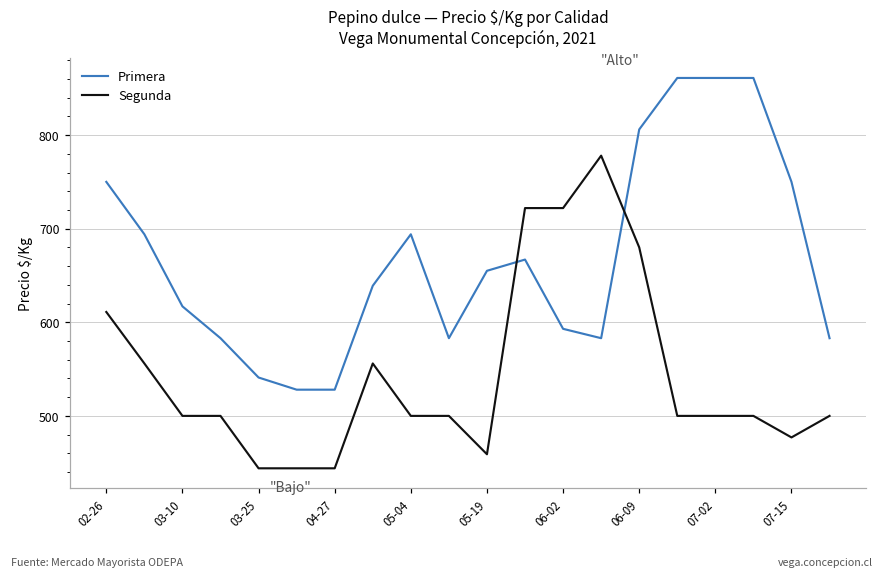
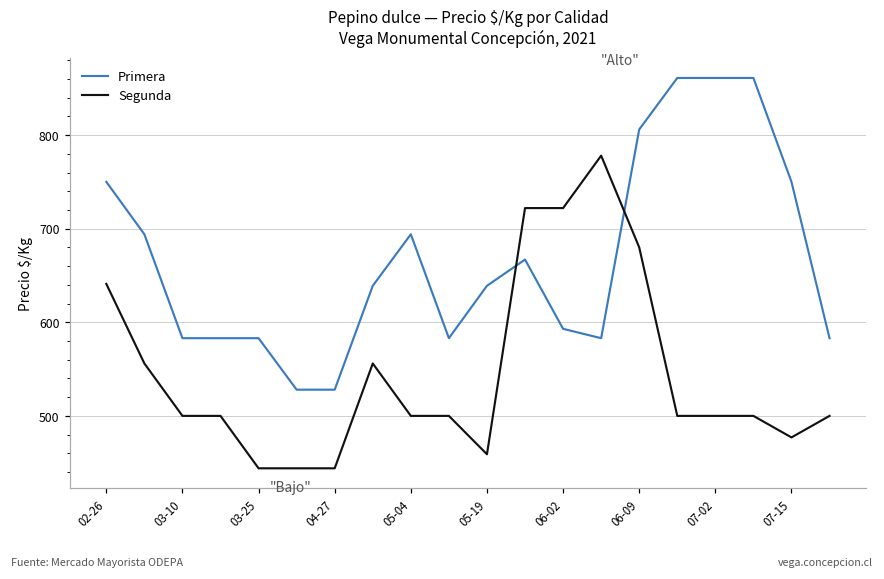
  {
    "Primera": {
      "02-26": 750,
-     "03-10": 620,
-     "03-25": 540,
+     "03-10": 580,
+     "03-25": 580,
      "04-27": 530,
      "05-04": 690,
-     "05-19": 660,
+     "05-19": 640,
      "06-02": 590,
      "06-09": 810,
      "07-02": 860,
      "07-15": 750
    },
    "Segunda": {
-     "02-26": 610,
+     "02-26": 640,
      "03-10": 500,
      "03-25": 440,
      "04-27": 440,
      "05-04": 500,
      "05-19": 460,
      "06-02": 720,
      "06-09": 680,
      "07-02": 500,
      "07-15": 480
    }
  }
